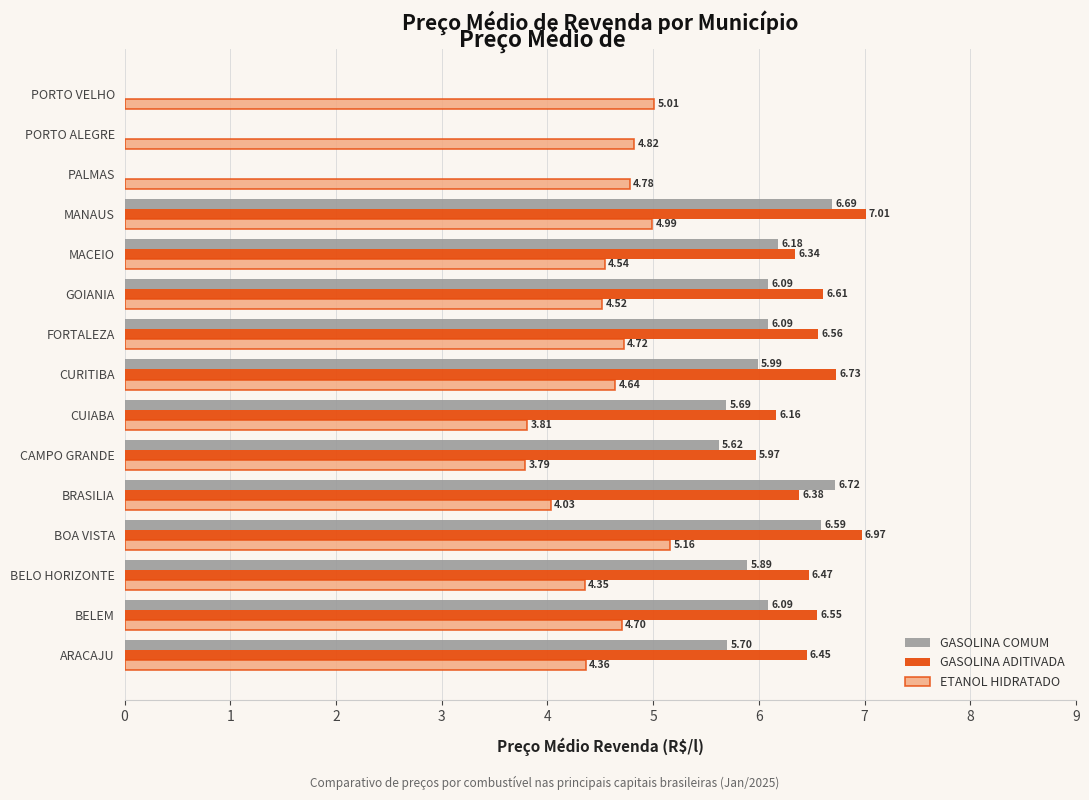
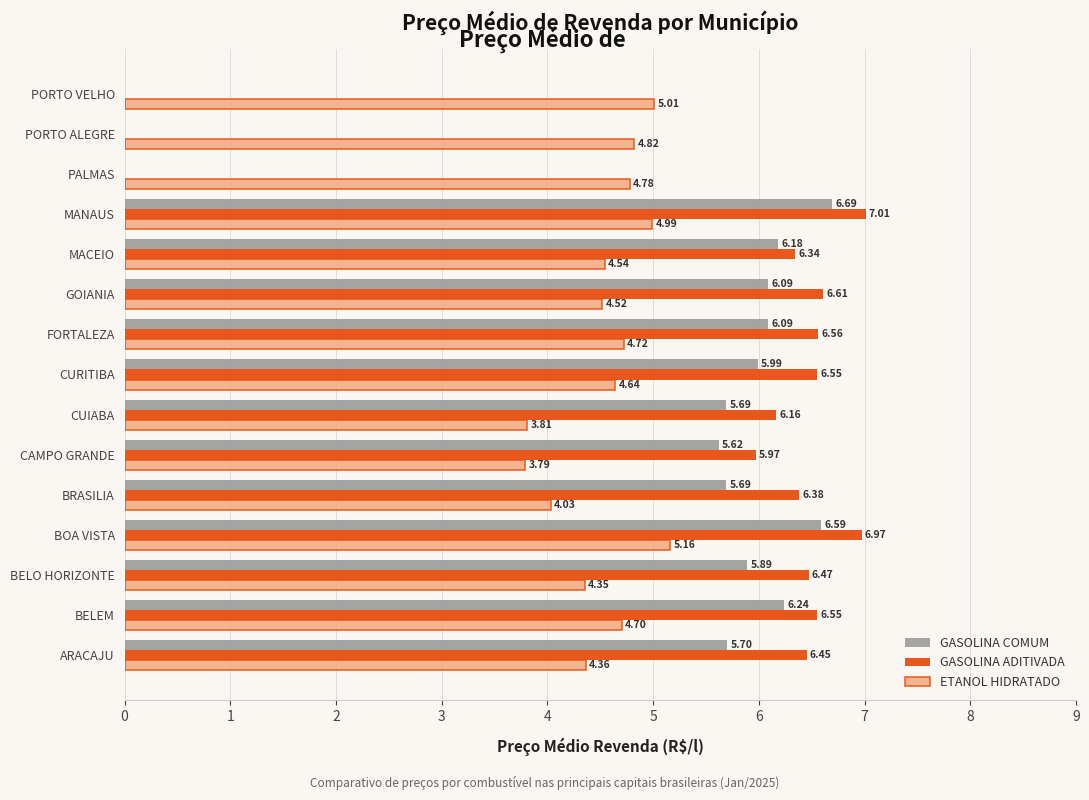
  {
    "GASOLINA COMUM": {
      "MANAUS": 6.69,
      "MACEIO": 6.18,
      "GOIANIA": 6.09,
      "FORTALEZA": 6.09,
      "CURITIBA": 5.99,
      "CUIABA": 5.69,
      "CAMPO GRANDE": 5.62,
-     "BRASILIA": 6.72,
+     "BRASILIA": 5.69,
      "BOA VISTA": 6.59,
      "BELO HORIZONTE": 5.89,
-     "BELEM": 6.09,
+     "BELEM": 6.24,
      "ARACAJU": 5.70
    },
    "GASOLINA ADITIVADA": {
      "MANAUS": 7.01,
      "MACEIO": 6.34,
      "GOIANIA": 6.61,
      "FORTALEZA": 6.56,
-     "CURITIBA": 6.73,
+     "CURITIBA": 6.55,
      "CUIABA": 6.16,
      "CAMPO GRANDE": 5.97,
      "BRASILIA": 6.38,
      "BOA VISTA": 6.97,
      "BELO HORIZONTE": 6.47,
      "BELEM": 6.55,
      "ARACAJU": 6.45
    },
    "ETANOL HIDRATADO": {
      "PORTO VELHO": 5.01,
      "PORTO ALEGRE": 4.82,
      "PALMAS": 4.78,
      "MANAUS": 4.99,
      "MACEIO": 4.54,
      "GOIANIA": 4.52,
      "FORTALEZA": 4.72,
      "CURITIBA": 4.64,
      "CUIABA": 3.81,
      "CAMPO GRANDE": 3.79,
      "BRASILIA": 4.03,
      "BOA VISTA": 5.16,
      "BELO HORIZONTE": 4.35,
      "BELEM": 4.70,
      "ARACAJU": 4.36
    }
  }
